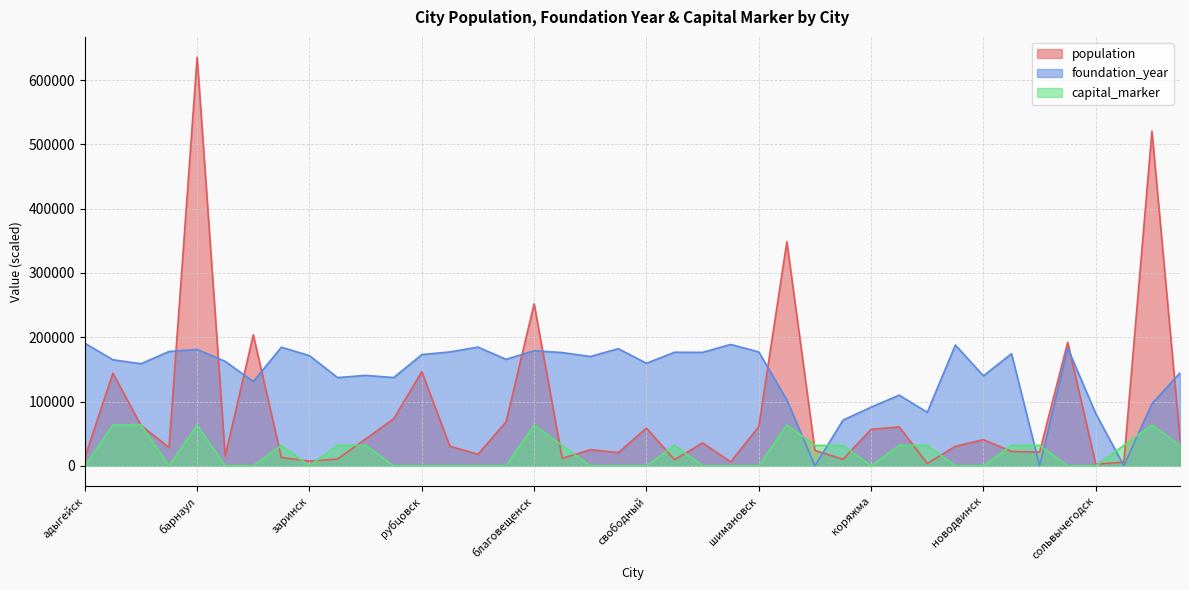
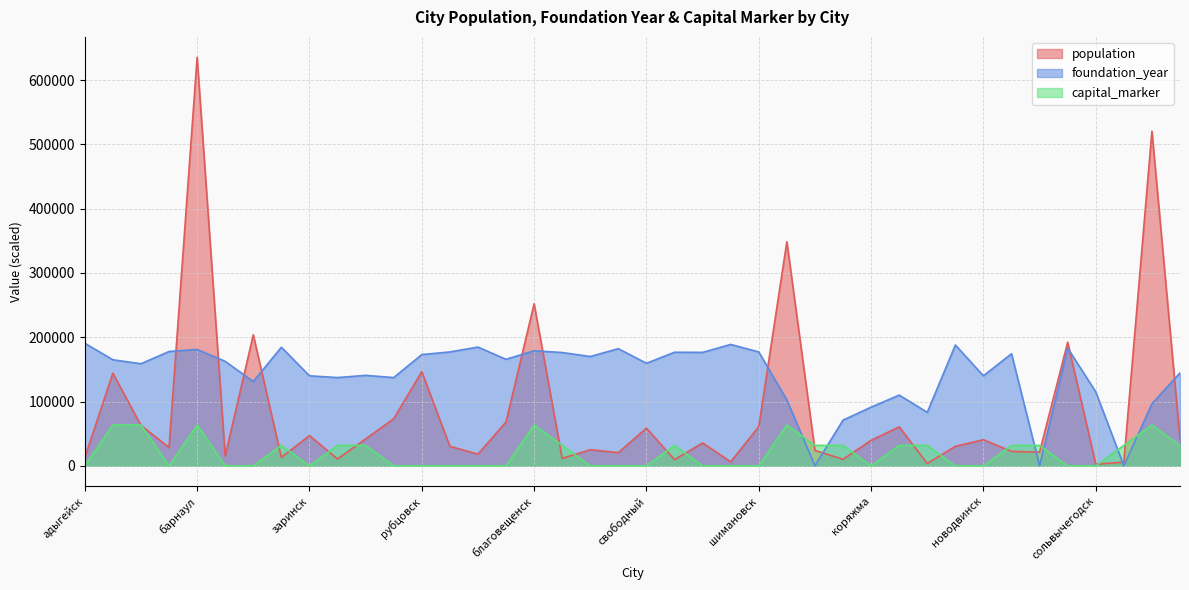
  {
    "population": {
      "адыгейск": 10000,
      "барнаул": 640000,
-     "заринск": 10000,
+     "заринск": 50000,
      "рубцовск": 150000,
      "благовещенск": 250000,
      "свободный": 60000,
      "шимановск": 60000,
-     "коряжма": 60000,
+     "коряжма": 40000,
      "новодвинск": 40000
    },
    "foundation_year": {
      "адыгейск": 190000,
      "барнаул": 180000,
-     "заринск": 170000,
+     "заринск": 140000,
      "рубцовск": 170000,
      "благовещенск": 180000,
      "свободный": 160000,
      "шимановск": 180000,
      "коряжма": 90000,
      "новодвинск": 140000,
-     "сольвычегодск": 80000
+     "сольвычегодск": 120000
    },
    "capital_marker": {
      "адыгейск": 0,
      "барнаул": 60000,
      "заринск": 0,
      "рубцовск": 0,
      "благовещенск": 60000,
      "свободный": 0,
      "шимановск": 0,
      "коряжма": 0,
      "новодвинск": 0
    }
  }
